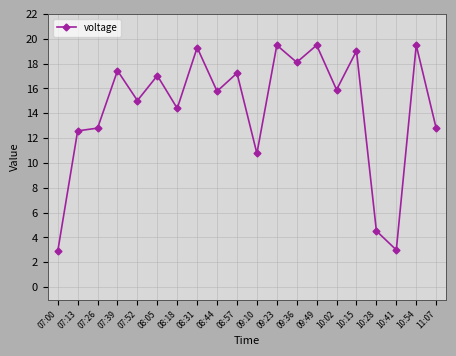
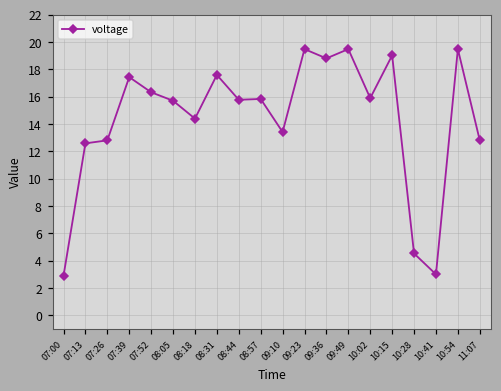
  {
    "07:00": 2.9,
    "07:13": 12.6,
    "07:26": 12.8,
    "07:39": 17.4,
-   "07:52": 15.0,
-   "08:05": 17.0,
+   "07:52": 16.3,
+   "08:05": 15.7,
    "08:18": 14.4,
-   "08:31": 19.3,
+   "08:31": 17.6,
    "08:44": 15.8,
-   "08:57": 17.2,
-   "09:10": 10.8,
+   "08:57": 15.8,
+   "09:10": 13.4,
    "09:23": 19.5,
-   "09:36": 18.1,
+   "09:36": 18.8,
    "09:49": 19.5,
    "10:02": 15.9,
    "10:15": 19.0,
    "10:28": 4.5,
    "10:41": 3.0,
    "10:54": 19.5,
    "11:07": 12.8
  }
